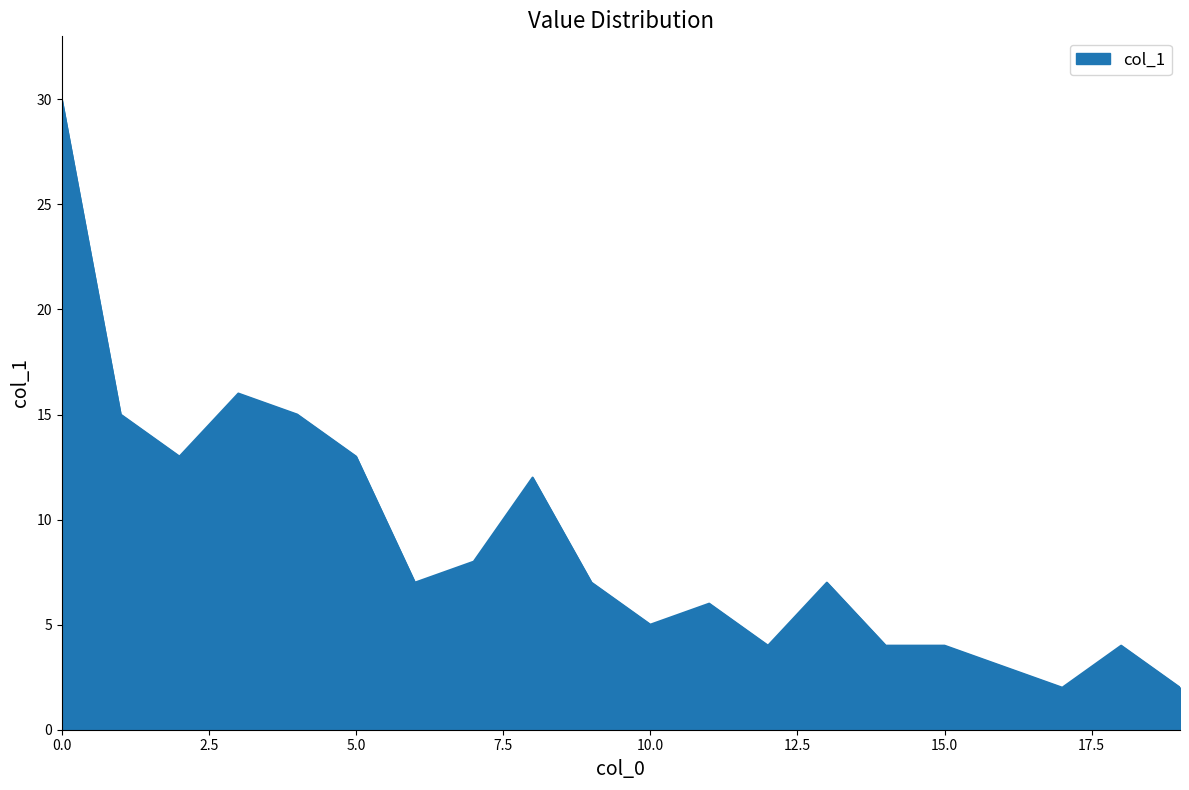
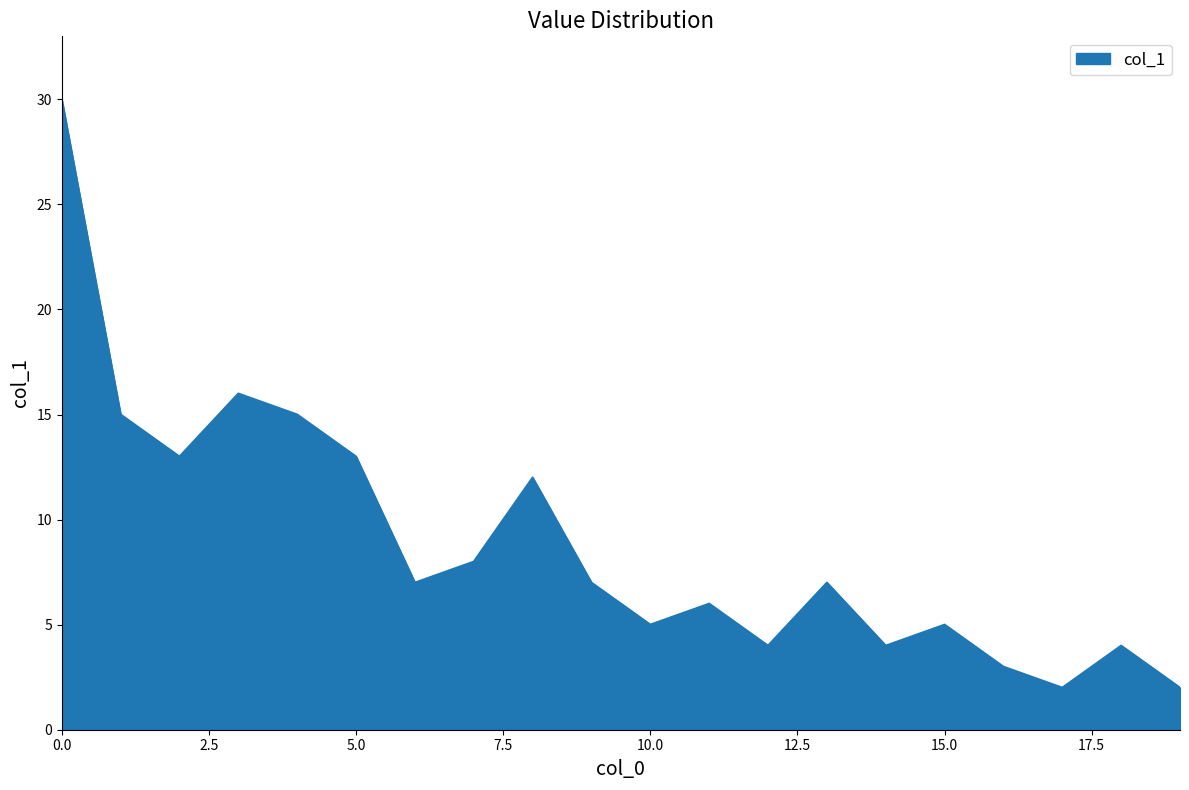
  {
    "0.0": 30,
    "5.0": 13,
    "10.0": 5,
-   "15.0": 4
+   "15.0": 5
  }
